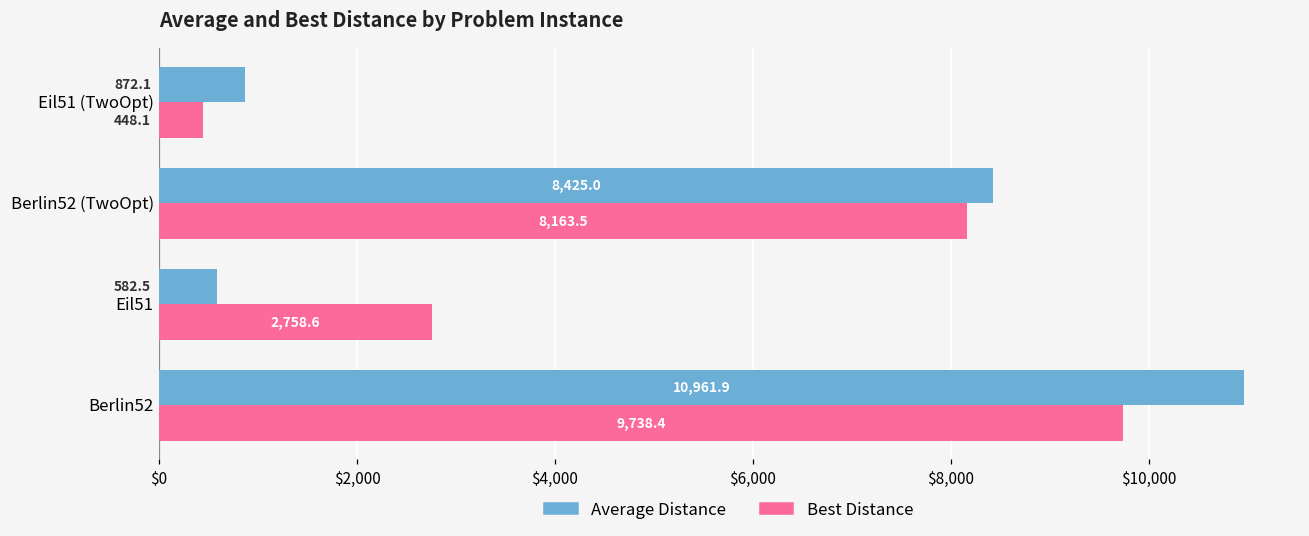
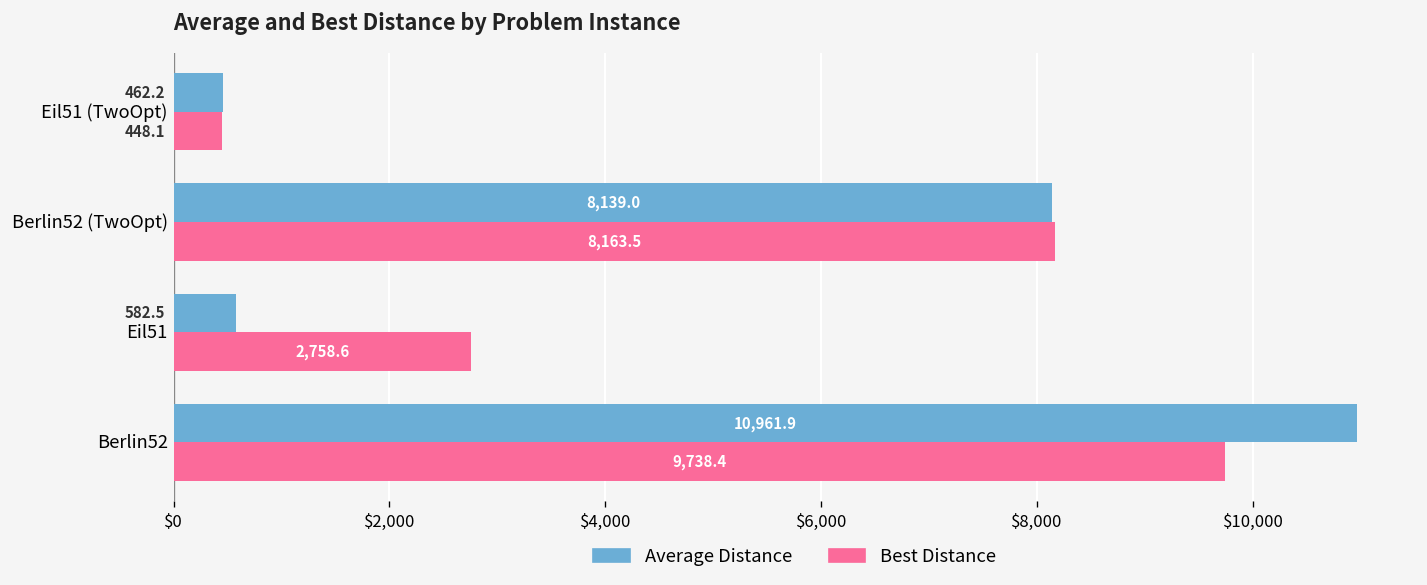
  {
    "Average Distance": {
-     "Eil51 (TwoOpt)": "872.1",
-     "Berlin52 (TwoOpt)": "8,425.0",
+     "Eil51 (TwoOpt)": "462.2",
+     "Berlin52 (TwoOpt)": "8,139.0",
      "Berlin52": "10,961.9"
    },
    "Best Distance": {
      "Berlin52 (TwoOpt)": "8,163.5",
      "Eil51": "2,758.6",
      "Berlin52": "9,738.4"
    }
  }
